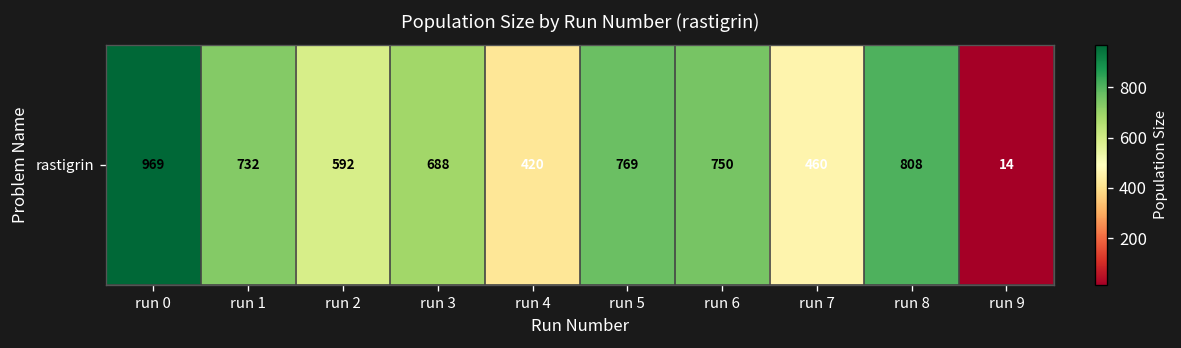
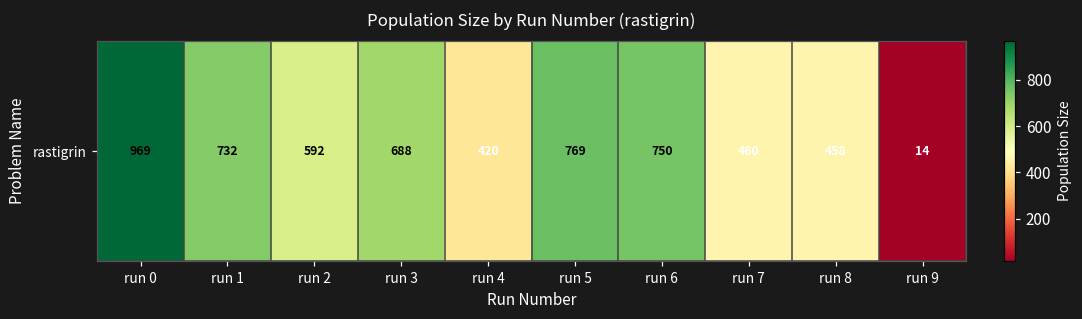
  {
    "rastigrin": {
      "run 0": 969,
      "run 1": 732,
      "run 2": 592,
      "run 3": 688,
      "run 4": 420,
      "run 5": 769,
      "run 6": 750,
      "run 7": 460,
-     "run 8": 808,
+     "run 8": 458,
      "run 9": 14
    }
  }
